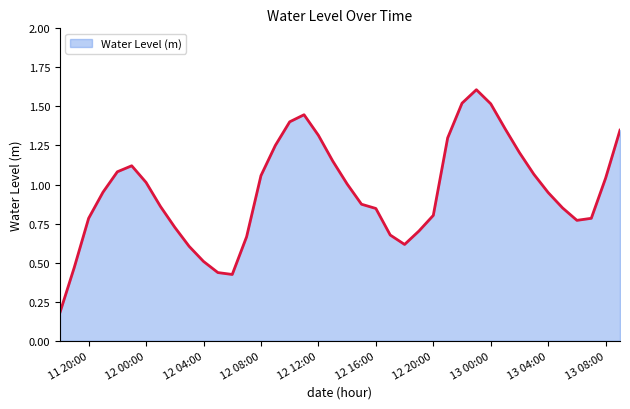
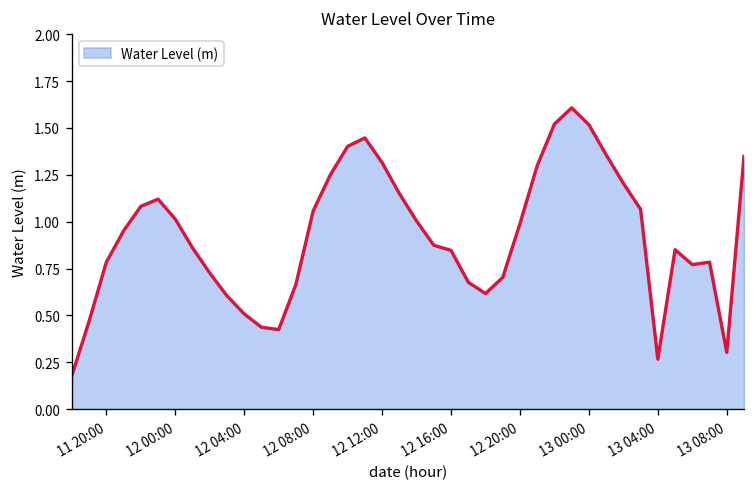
  {
    "11 20:00": 0.78,
    "12 00:00": 1.01,
    "12 04:00": 0.51,
    "12 08:00": 1.06,
    "12 12:00": 1.32,
    "12 16:00": 0.85,
-   "12 20:00": 0.80,
+   "12 20:00": 0.99,
    "13 00:00": 1.52,
-   "13 04:00": 0.95,
-   "13 08:00": 1.04
+   "13 04:00": 0.27,
+   "13 08:00": 0.30
  }
